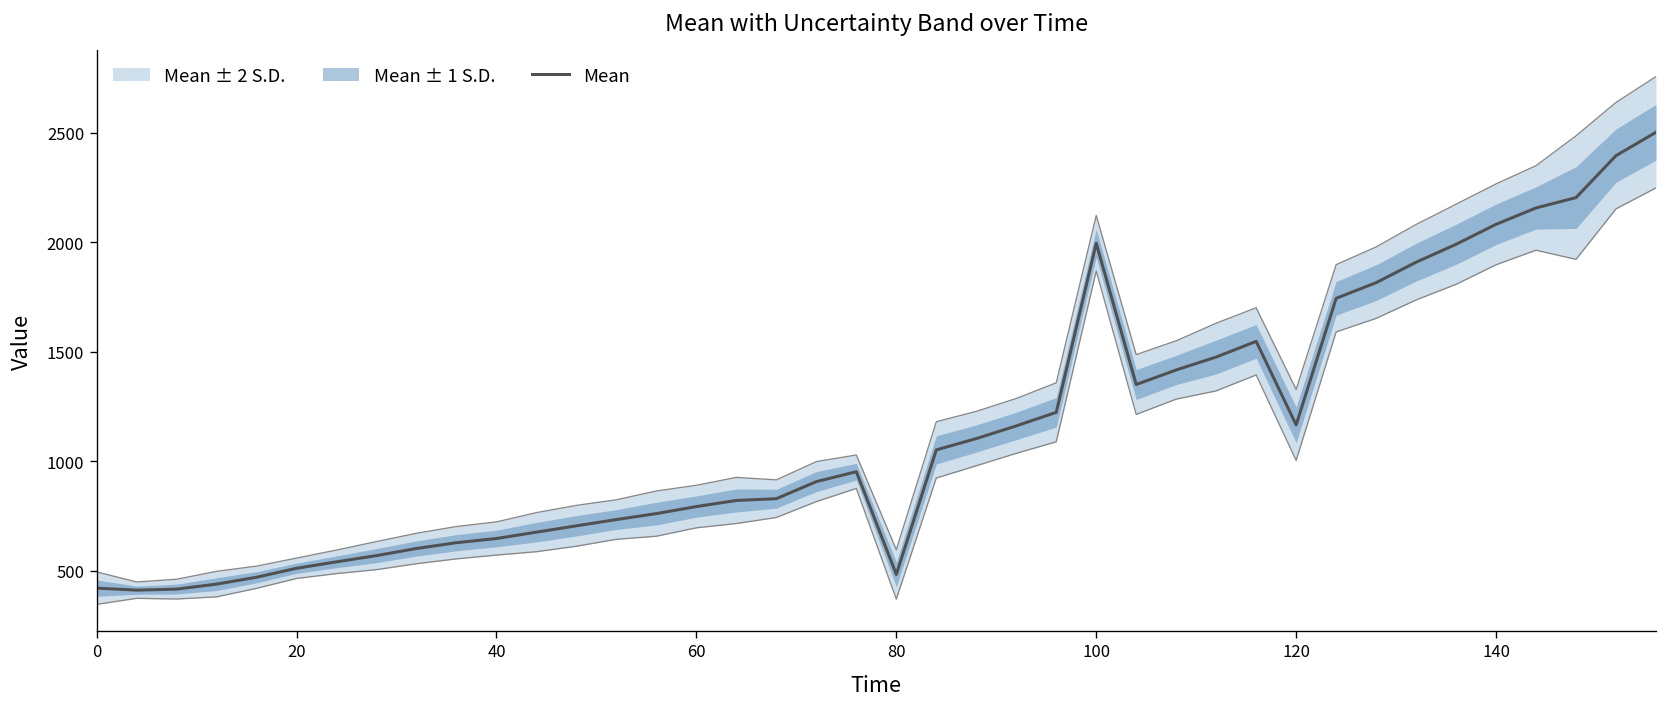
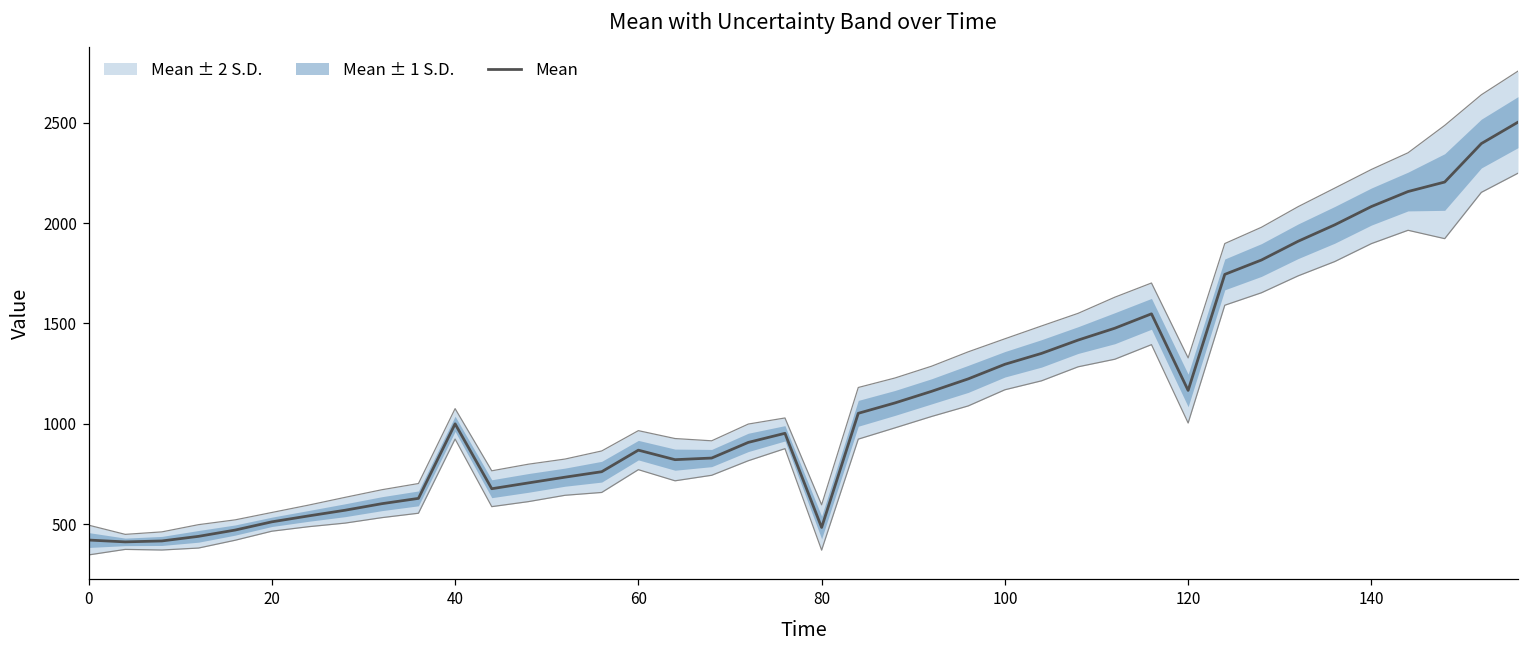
  {
    "Mean": {
      "0": 420,
      "20": 510,
-     "40": 650,
-     "60": 790,
+     "40": 1000,
+     "60": 870,
      "80": 480,
-     "100": 2000,
+     "100": 1300,
      "120": 1170,
      "140": 2080
    }
  }
